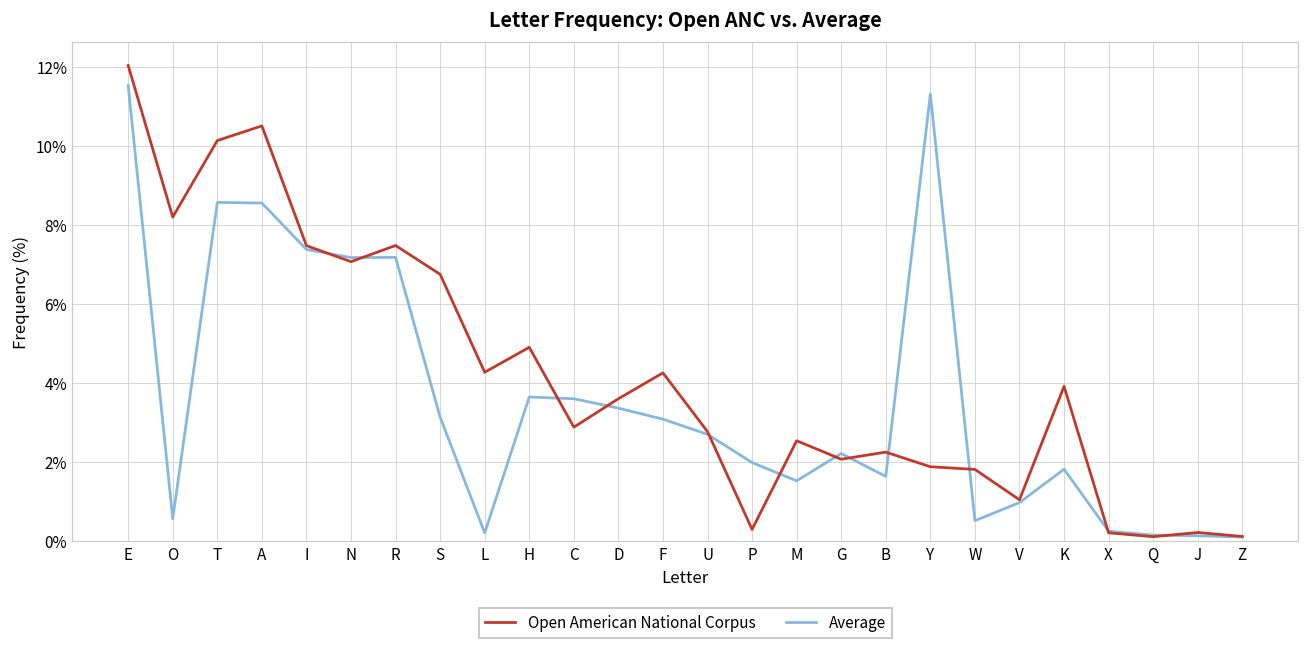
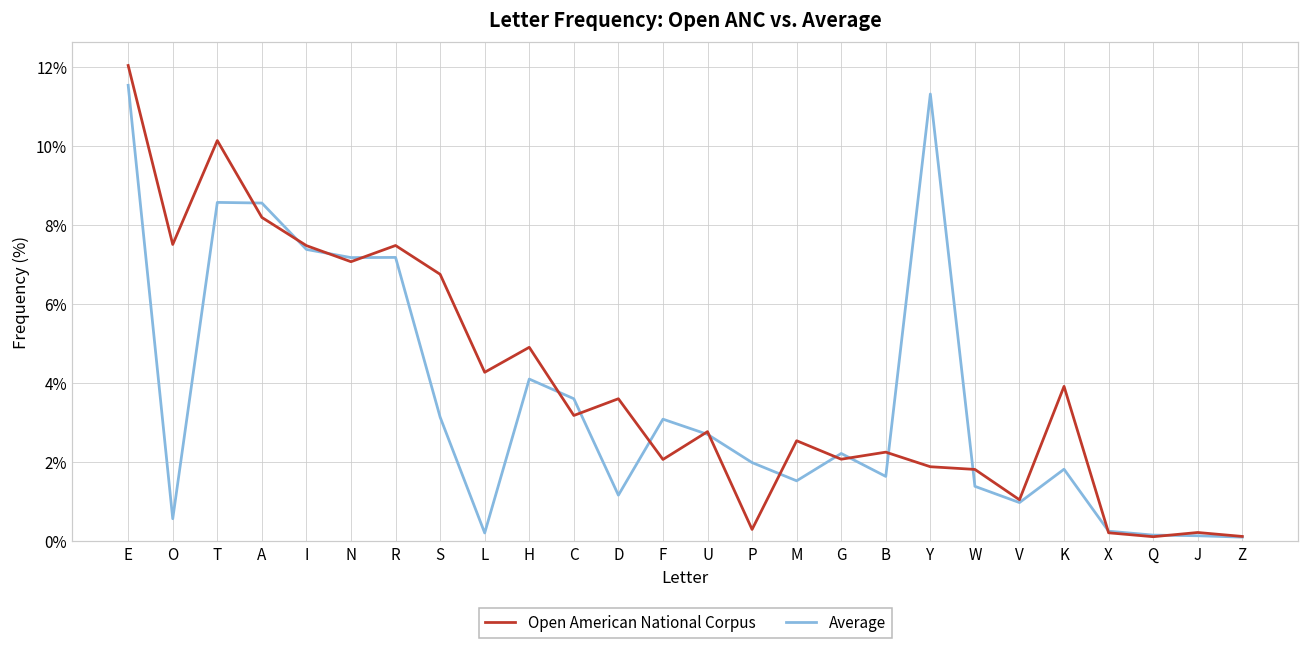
  {
    "Open American National Corpus": {
      "E": "12.0%",
-     "O": "8.2%",
+     "O": "7.5%",
      "T": "10.1%",
-     "A": "10.5%",
+     "A": "8.2%",
      "I": "7.5%",
      "N": "7.1%",
      "R": "7.5%",
      "S": "6.8%",
      "L": "4.3%",
      "H": "4.9%",
-     "C": "2.9%",
+     "C": "3.2%",
      "D": "3.6%",
-     "F": "4.3%",
+     "F": "2.1%",
      "P": "0.3%",
      "M": "2.5%",
      "G": "2.1%",
      "B": "2.2%",
      "Y": "1.9%",
      "W": "1.8%",
      "V": "1.0%",
      "K": "3.9%",
      "J": "0.2%"
    },
    "Average": {
      "E": "11.5%",
      "O": "0.6%",
      "T": "8.6%",
      "A": "8.6%",
      "I": "7.4%",
      "N": "7.2%",
      "R": "7.2%",
      "S": "3.1%",
      "L": "0.2%",
-     "H": "3.6%",
+     "H": "4.1%",
      "C": "3.6%",
-     "D": "3.4%",
+     "D": "1.2%",
      "F": "3.1%",
      "P": "2.0%",
      "M": "1.5%",
      "G": "2.2%",
      "B": "1.6%",
      "Y": "11.3%",
-     "W": "0.5%",
+     "W": "1.4%",
      "V": "1.0%",
      "K": "1.8%",
      "J": "0.1%"
    }
  }
